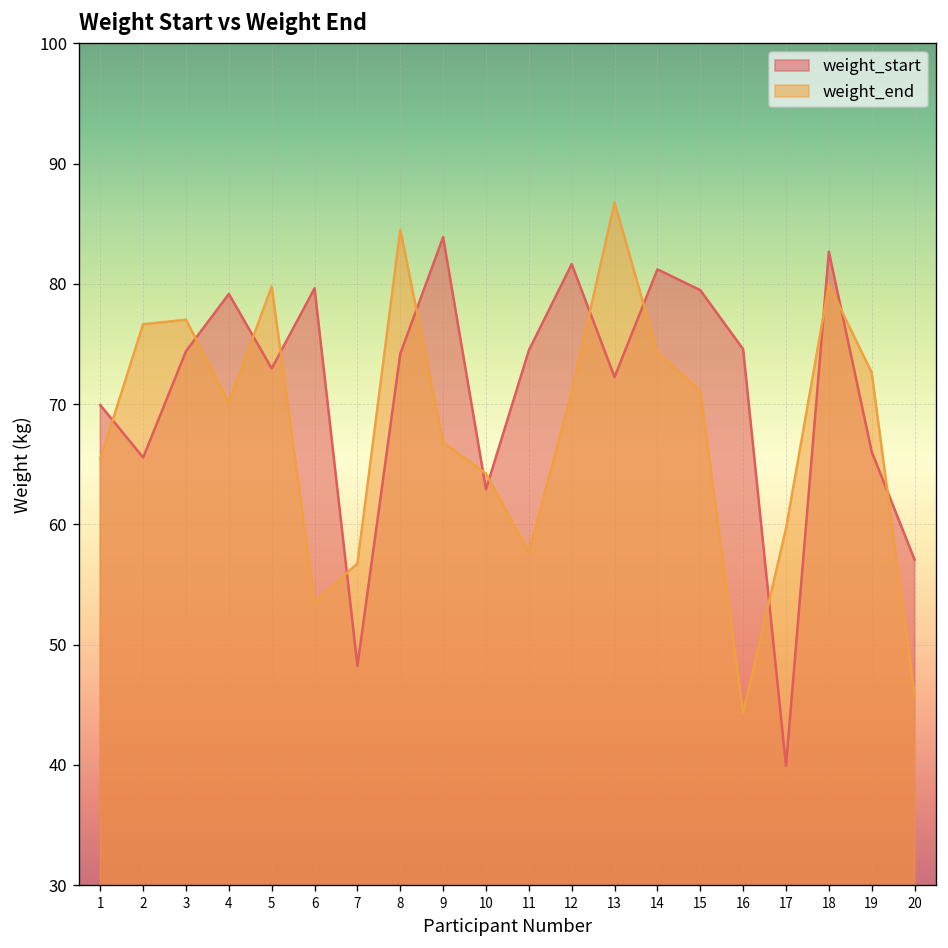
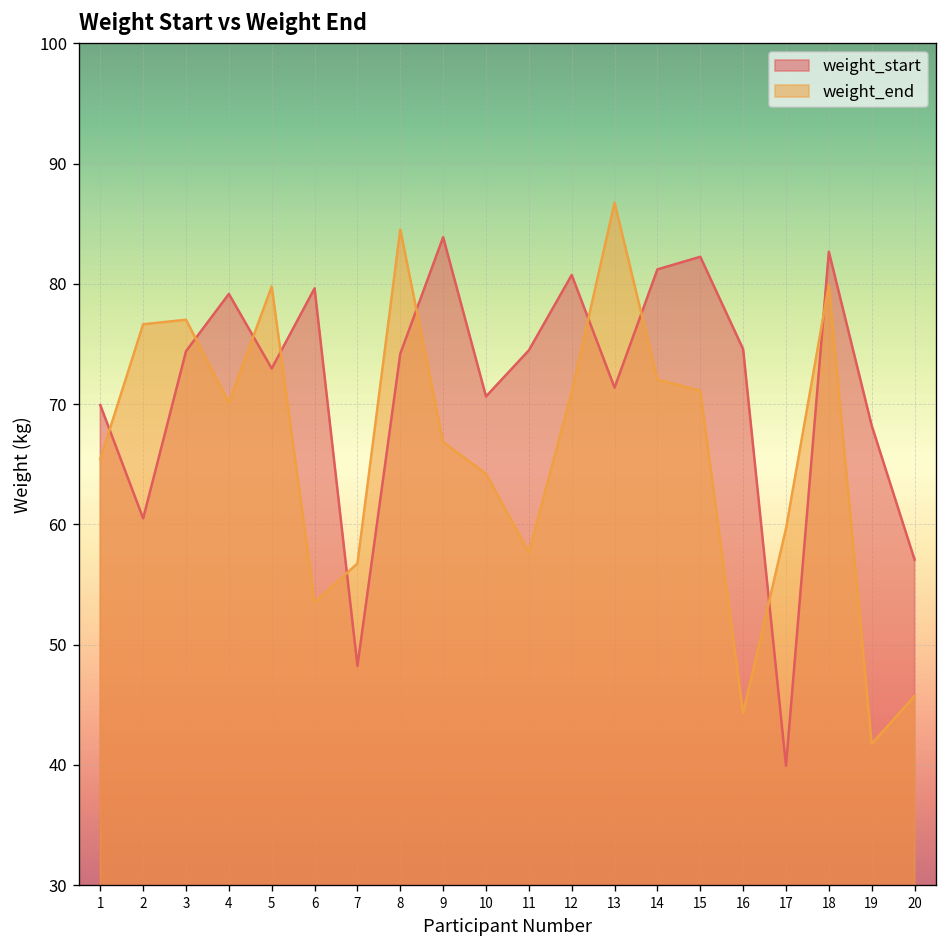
  {
    "weight_start": {
      "1": 69.9,
-     "2": 65.6,
+     "2": 60.5,
      "3": 74.4,
      "4": 79.2,
      "5": 73.0,
      "6": 79.6,
      "7": 48.2,
      "8": 74.2,
      "9": 83.9,
-     "10": 62.9,
+     "10": 70.6,
      "11": 74.5,
-     "12": 81.6,
-     "13": 72.3,
+     "12": 80.7,
+     "13": 71.4,
      "14": 81.2,
-     "15": 79.5,
+     "15": 82.3,
      "16": 74.6,
      "17": 39.9,
      "18": 82.7,
-     "19": 66.0,
+     "19": 68.2,
      "20": 57.1
    },
    "weight_end": {
      "1": 65.4,
      "2": 76.6,
      "3": 77.0,
      "4": 70.1,
      "5": 79.8,
      "6": 53.5,
      "7": 56.8,
      "8": 84.5,
      "9": 66.8,
      "10": 64.2,
      "11": 57.7,
      "12": 71.0,
      "13": 86.8,
-     "14": 74.3,
+     "14": 72.0,
      "15": 71.1,
      "16": 44.3,
      "17": 59.6,
      "18": 79.9,
-     "19": 72.6,
+     "19": 41.8,
      "20": 45.7
    }
  }
